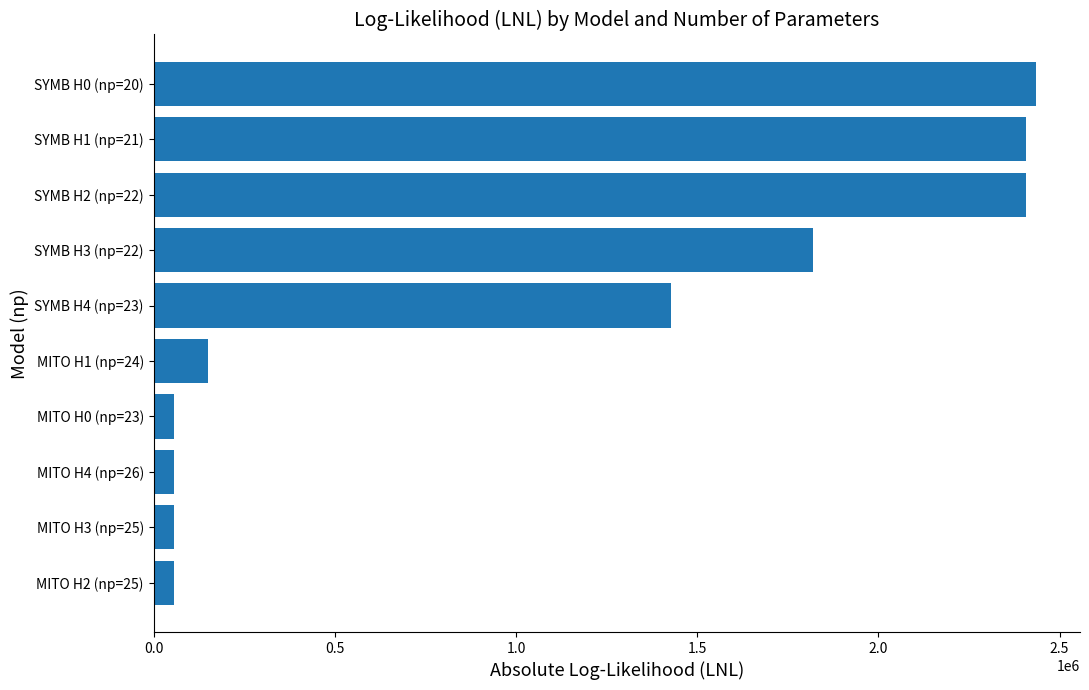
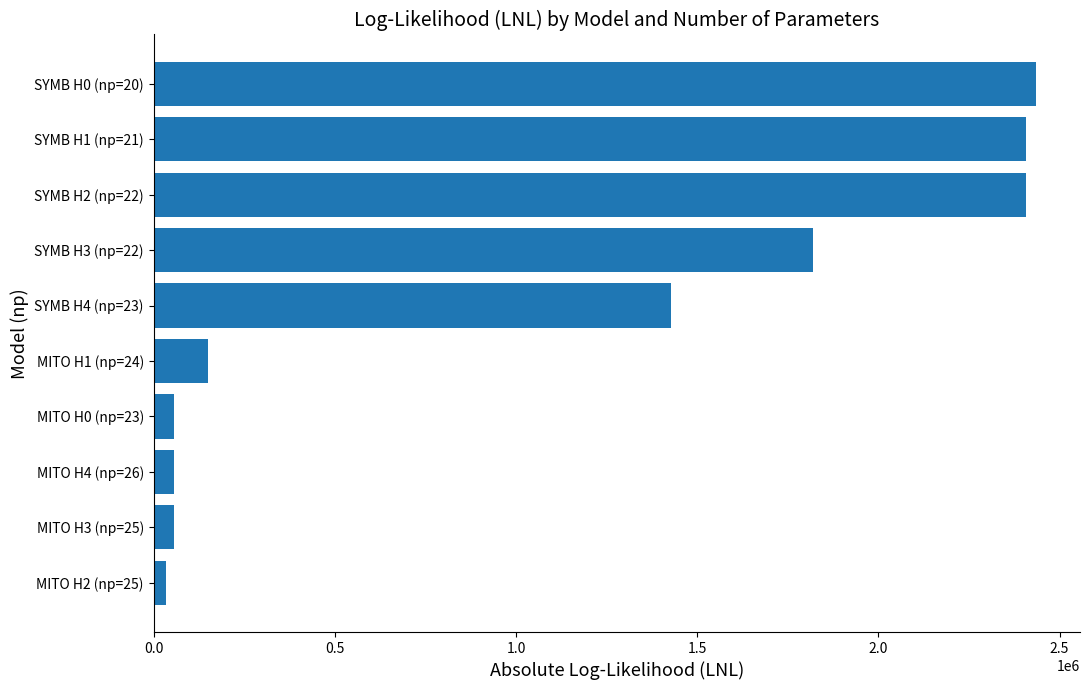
  {
    "SYMB H0 (np=20)": 2430000,
    "SYMB H1 (np=21)": 2410000,
    "SYMB H2 (np=22)": 2410000,
    "SYMB H3 (np=22)": 1820000,
    "SYMB H4 (np=23)": 1430000,
    "MITO H1 (np=24)": 150000,
    "MITO H0 (np=23)": 60000,
    "MITO H4 (np=26)": 60000,
    "MITO H3 (np=25)": 60000,
-   "MITO H2 (np=25)": 60000
+   "MITO H2 (np=25)": 30000
  }
